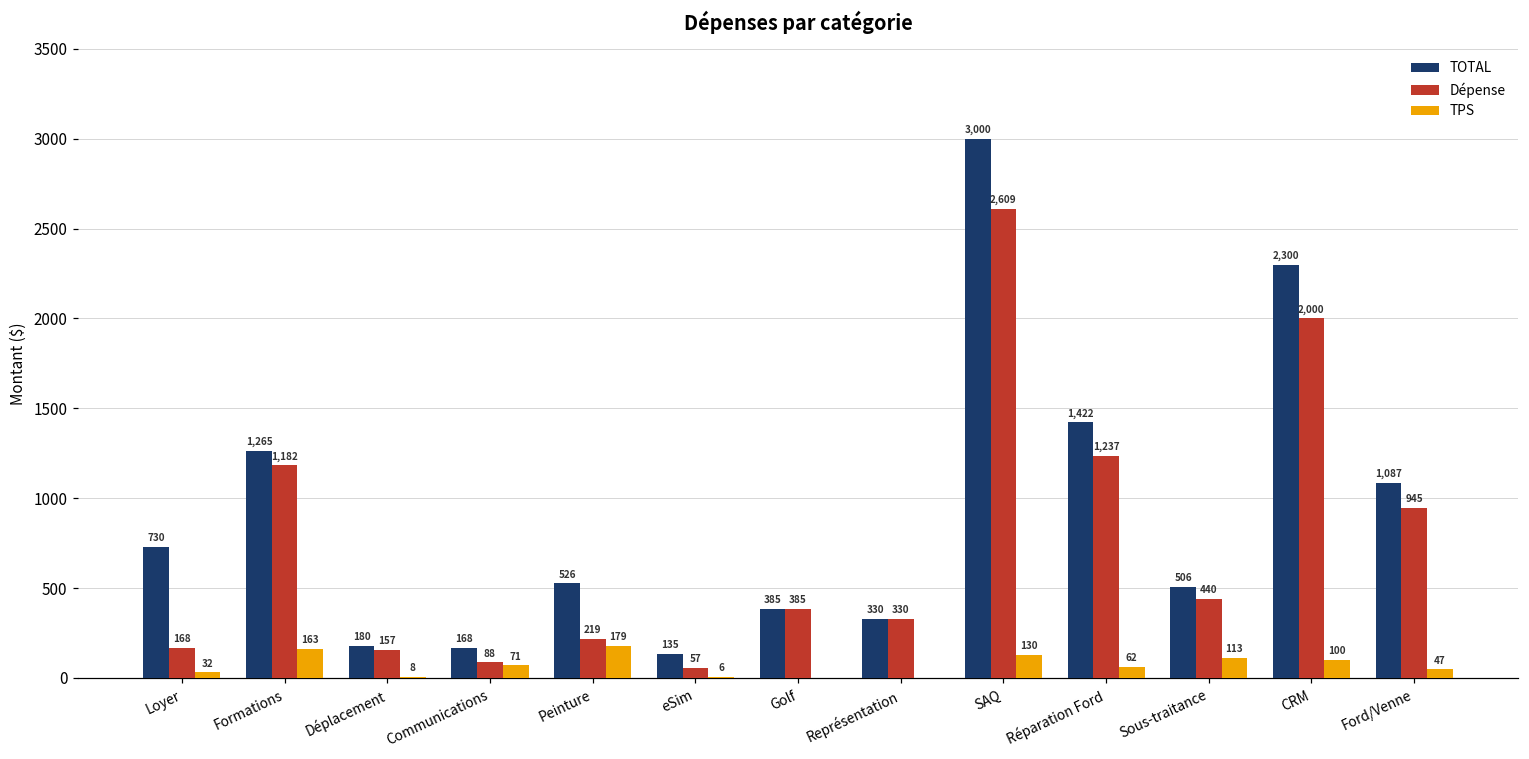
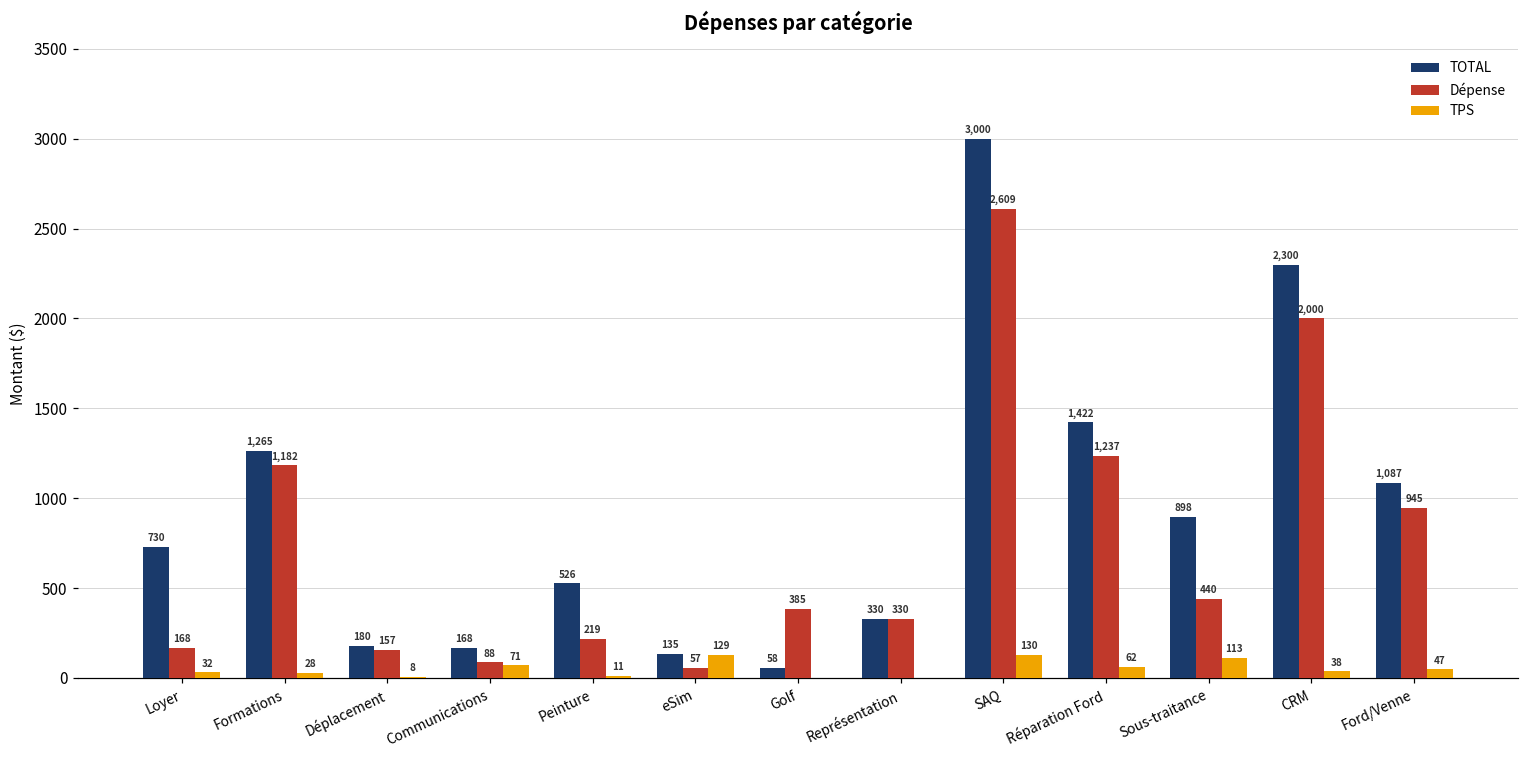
  {
    "TOTAL": {
      "Loyer": "730",
      "Formations": "1,265",
      "Déplacement": "180",
      "Communications": "168",
      "Peinture": "526",
      "eSim": "135",
-     "Golf": "385",
+     "Golf": "58",
      "Représentation": "330",
      "SAQ": "3,000",
      "Réparation Ford": "1,422",
-     "Sous-traitance": "506",
+     "Sous-traitance": "898",
      "CRM": "2,300",
      "Ford/Venne": "1,087"
    },
    "Dépense": {
      "Loyer": "168",
      "Formations": "1,182",
      "Déplacement": "157",
      "Communications": "88",
      "Peinture": "219",
      "eSim": "57",
      "Golf": "385",
      "Représentation": "330",
      "SAQ": "2,609",
      "Réparation Ford": "1,237",
      "Sous-traitance": "440",
      "CRM": "2,000",
      "Ford/Venne": "945"
    },
    "TPS": {
      "Loyer": "32",
-     "Formations": "163",
+     "Formations": "28",
      "Déplacement": "8",
      "Communications": "71",
-     "Peinture": "179",
-     "eSim": "6",
+     "Peinture": "11",
+     "eSim": "129",
      "SAQ": "130",
      "Réparation Ford": "62",
      "Sous-traitance": "113",
-     "CRM": "100",
+     "CRM": "38",
      "Ford/Venne": "47"
    }
  }
